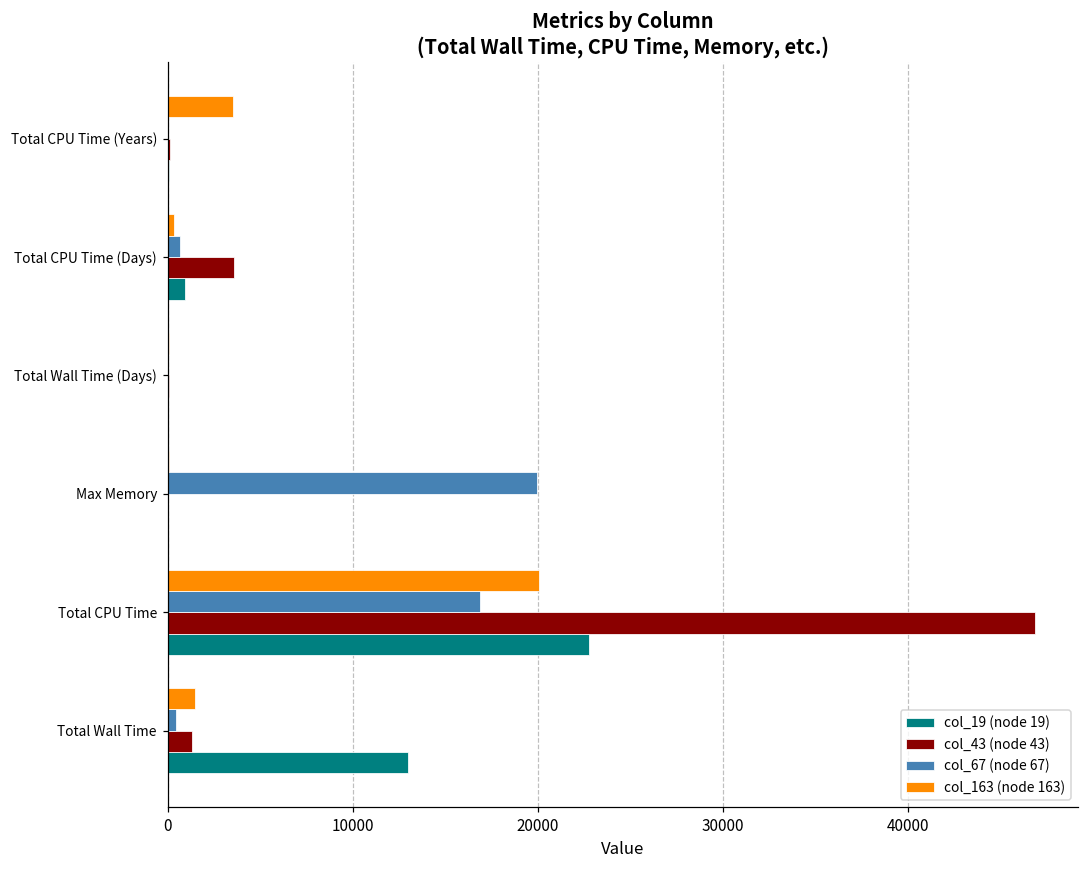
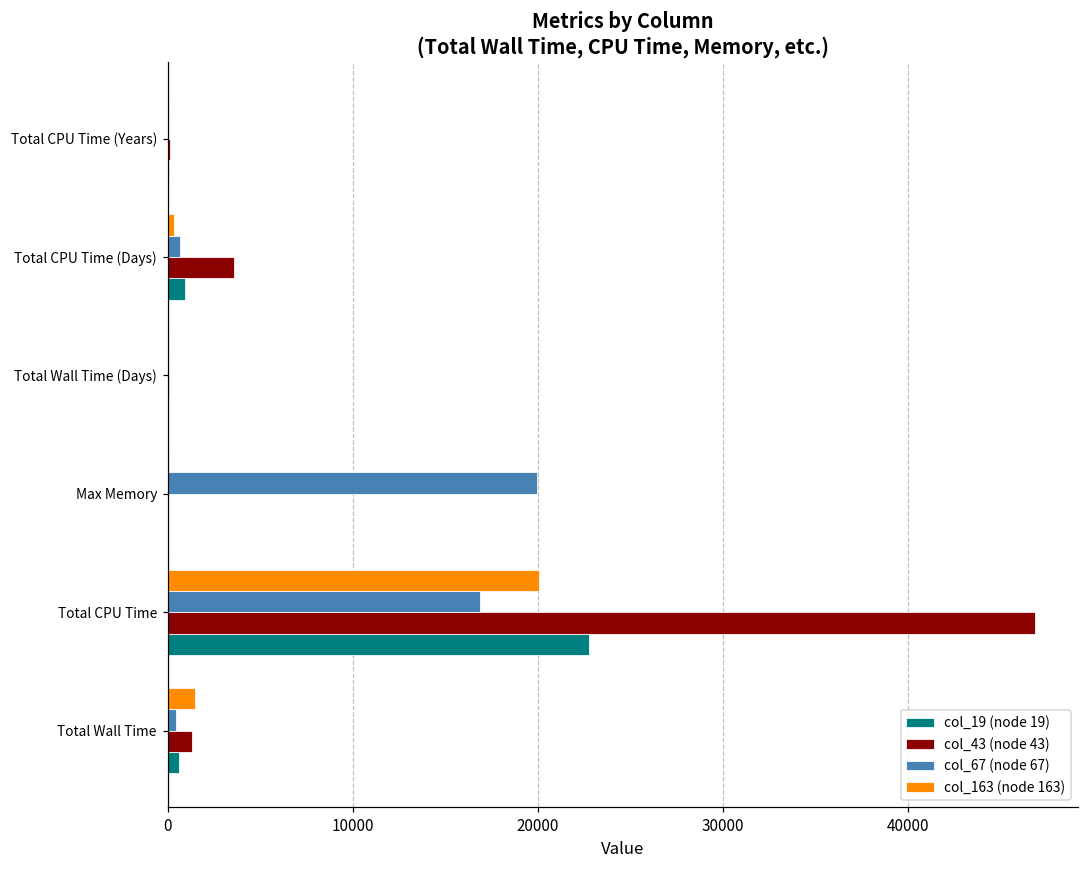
  {
    "col_19 (node 19)": {
      "Total CPU Time (Days)": 900,
      "Total CPU Time": 22800,
-     "Total Wall Time": 13000
+     "Total Wall Time": 600
    },
    "col_43 (node 43)": {
      "Total CPU Time (Days)": 3600,
      "Total CPU Time": 46900,
      "Total Wall Time": 1300
    },
    "col_67 (node 67)": {
      "Total CPU Time (Days)": 700,
      "Max Memory": 20000,
      "Total CPU Time": 16900,
      "Total Wall Time": 500
    },
    "col_163 (node 163)": {
-     "Total CPU Time (Years)": 3500,
+     "Total CPU Time (Years)": 100,
      "Total CPU Time (Days)": 400,
      "Total CPU Time": 20100,
      "Total Wall Time": 1500
    }
  }
